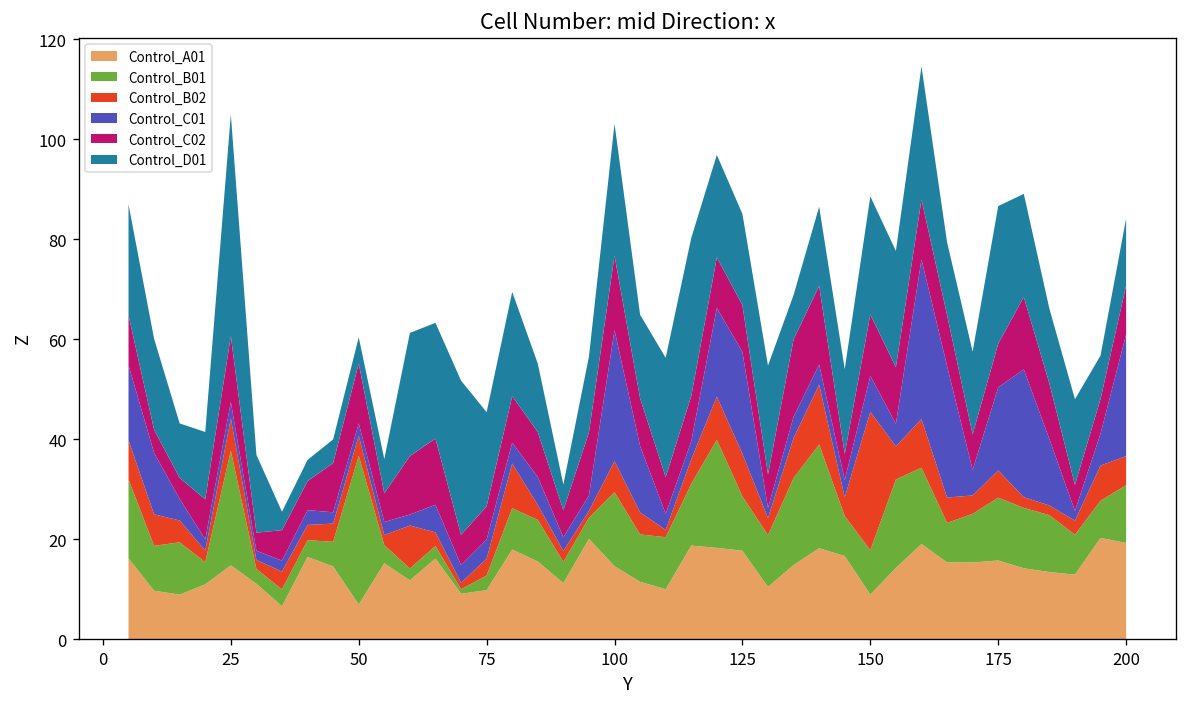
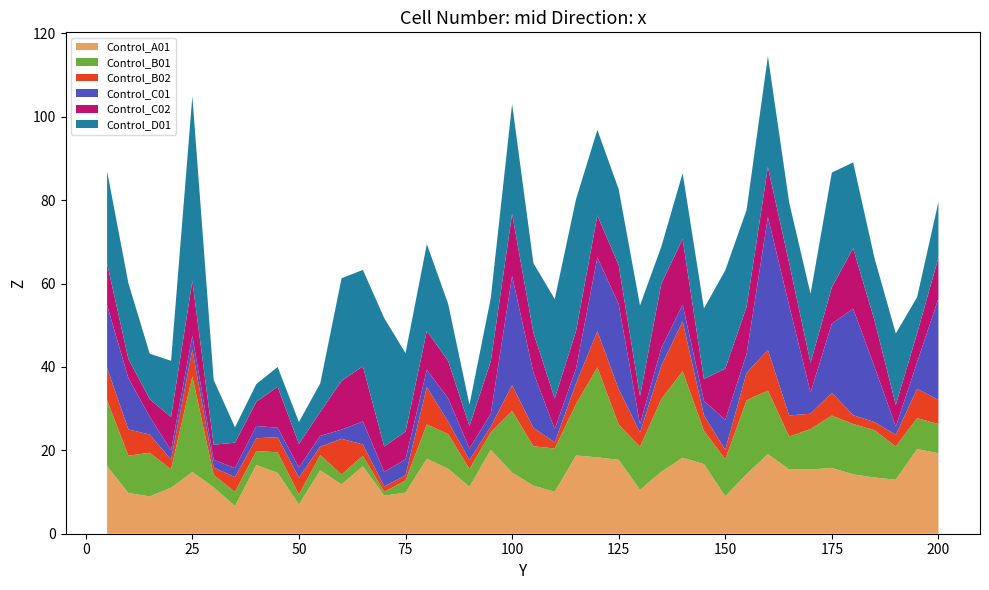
  {
    "Control_B01": {
-     "50": 30,
-     "125": 11,
-     "200": 12
+     "50": 2,
+     "125": 8,
+     "200": 7
    },
    "Control_B02": {
-     "75": 3,
-     "150": 28
+     "75": 1,
+     "150": 2
    },
    "Control_C02": {
-     "50": 12
+     "50": 6
    },
    "Control_D01": {
      "25": 44,
      "50": 5,
      "75": 19,
      "100": 26,
      "125": 18,
      "150": 24,
      "175": 28,
      "200": 13
    }
  }
